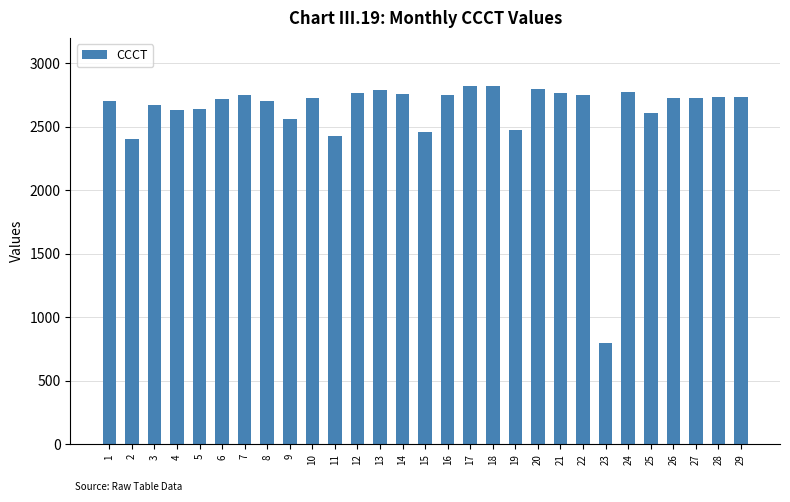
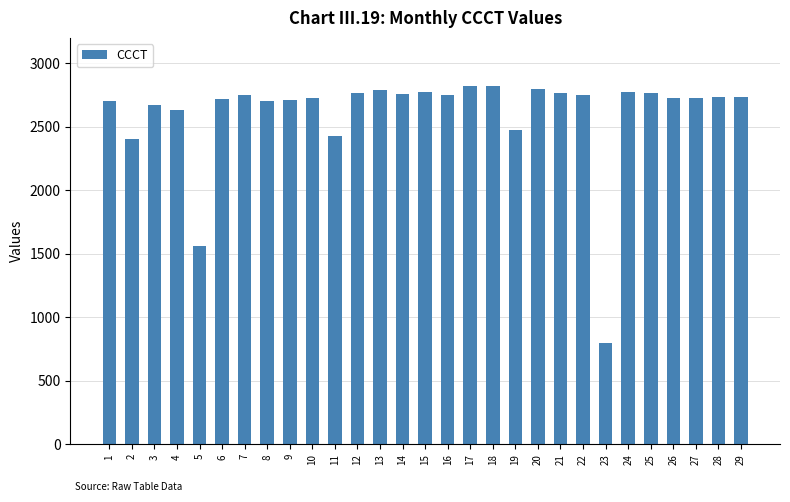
  {
    "1": 2700,
    "2": 2400,
    "3": 2670,
    "4": 2640,
-   "5": 2640,
+   "5": 1560,
    "6": 2720,
    "7": 2750,
    "8": 2710,
-   "9": 2560,
+   "9": 2710,
    "10": 2730,
    "11": 2430,
    "12": 2770,
    "13": 2790,
    "14": 2760,
-   "15": 2460,
+   "15": 2770,
    "16": 2750,
    "17": 2820,
    "18": 2820,
    "19": 2470,
    "20": 2790,
    "21": 2760,
    "22": 2750,
    "23": 790,
    "24": 2770,
-   "25": 2610,
+   "25": 2770,
    "26": 2730,
    "27": 2730,
    "28": 2730,
    "29": 2730
  }
